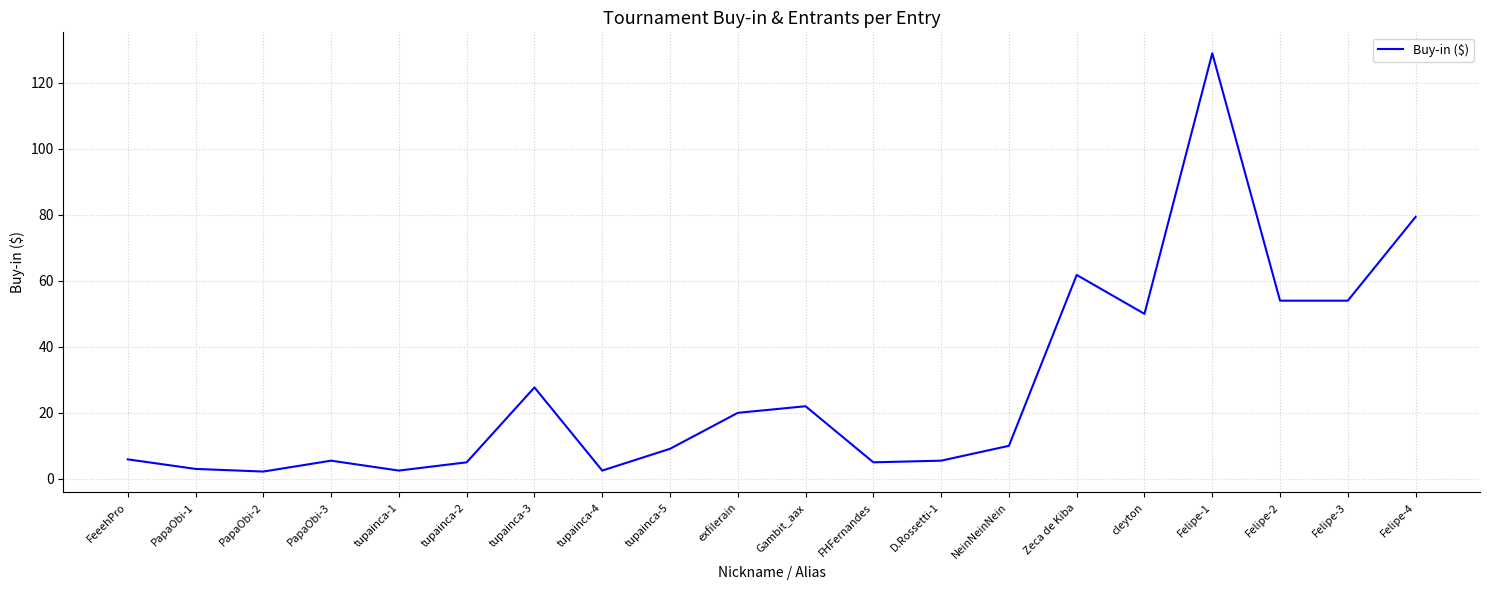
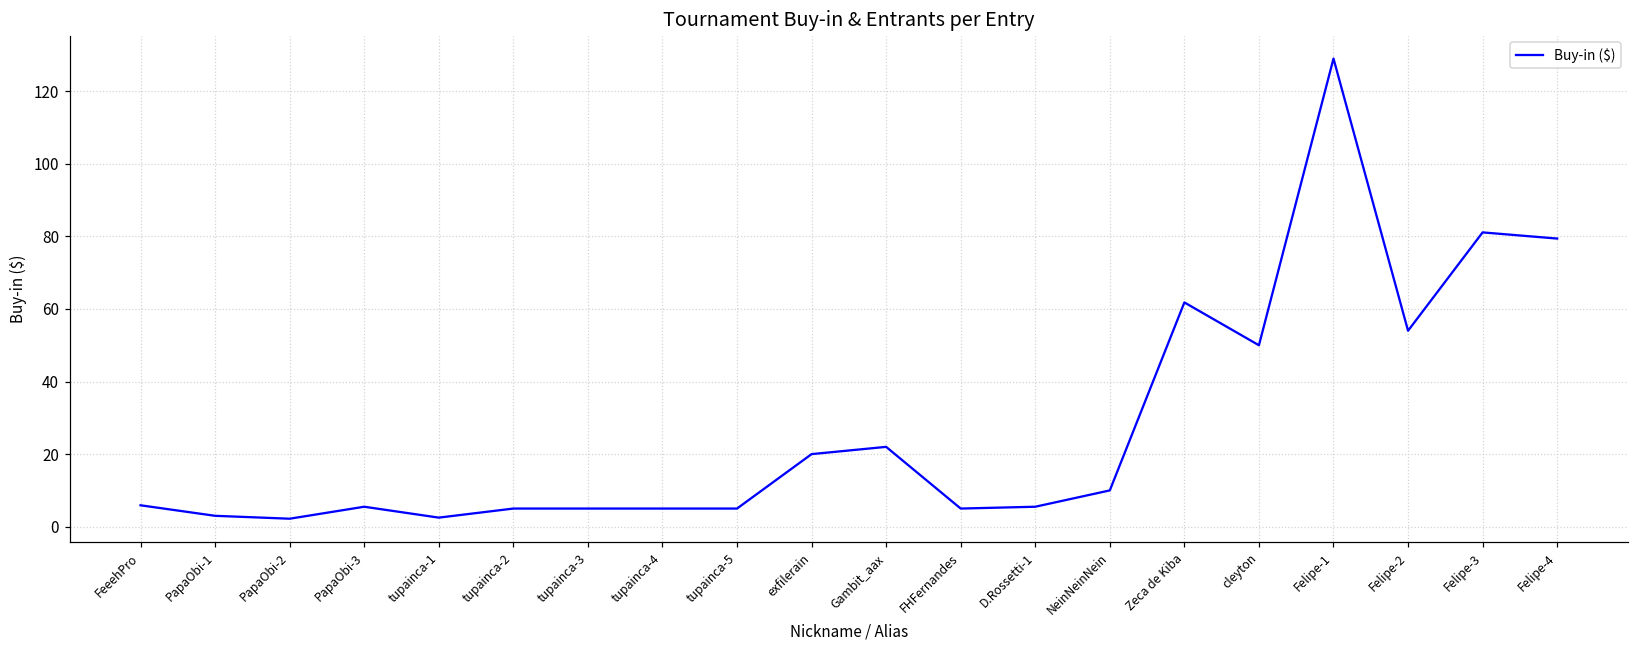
  {
    "FeeehPro": 6,
    "PapaObi-1": 3,
    "PapaObi-2": 2,
    "PapaObi-3": 6,
    "tupainca-1": 3,
    "tupainca-2": 5,
-   "tupainca-3": 28,
-   "tupainca-4": 3,
-   "tupainca-5": 9,
+   "tupainca-3": 5,
+   "tupainca-4": 5,
+   "tupainca-5": 5,
    "exfilerain": 20,
    "Gambit_aax": 22,
    "FHFernandes": 5,
    "D.Rossetti-1": 6,
    "NeinNeinNein": 10,
    "Zeca de Kiba": 62,
    "cleyton": 50,
    "Felipe-1": 129,
    "Felipe-2": 54,
-   "Felipe-3": 54,
+   "Felipe-3": 81,
    "Felipe-4": 79
  }
